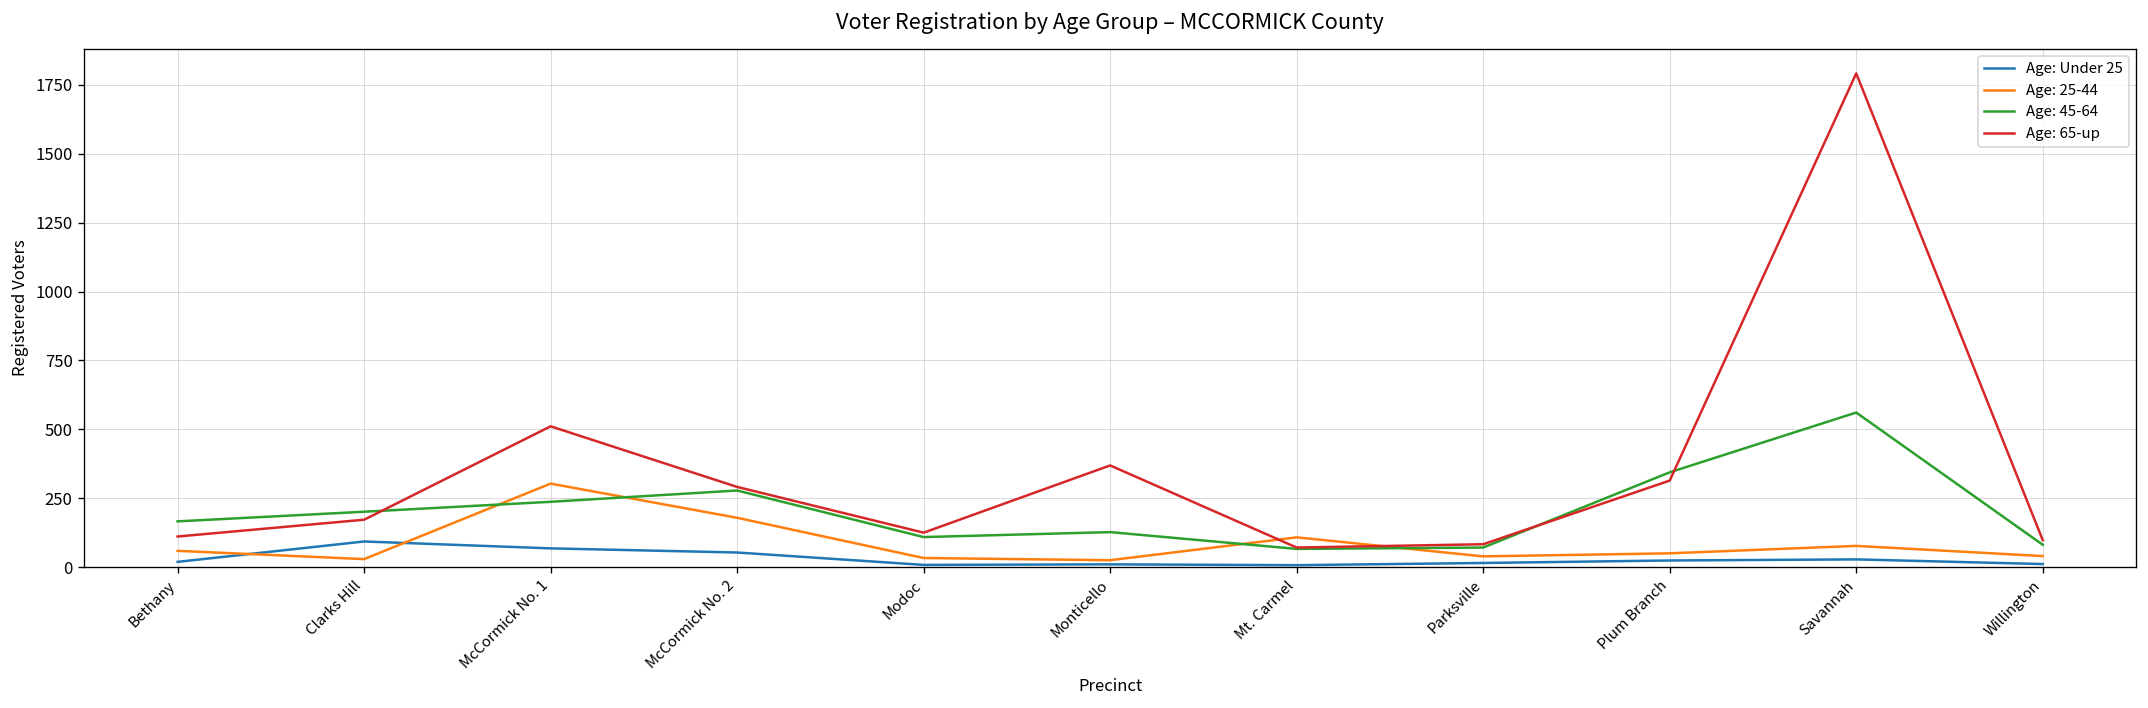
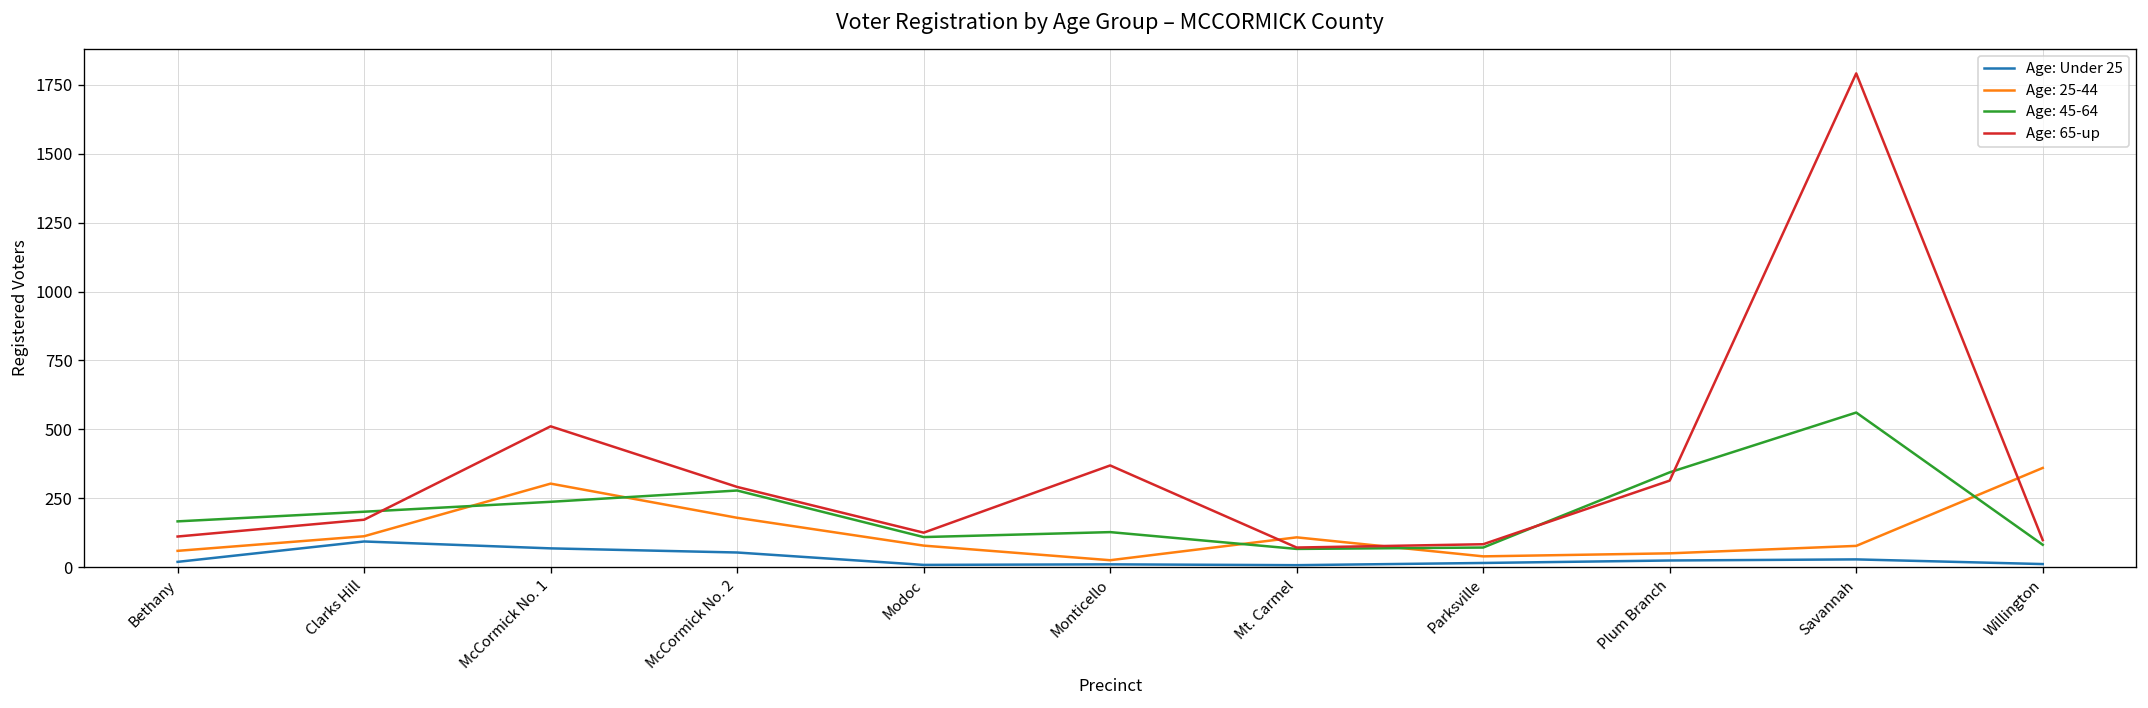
  {
    "Age: Under 25": {
      "Bethany": 20,
      "Clarks Hill": 90,
      "McCormick No. 1": 70,
      "McCormick No. 2": 50,
      "Modoc": 10,
      "Monticello": 10,
      "Mt. Carmel": 10,
      "Parksville": 20,
      "Plum Branch": 20,
      "Savannah": 30,
      "Willington": 10
    },
    "Age: 25-44": {
      "Bethany": 60,
-     "Clarks Hill": 30,
+     "Clarks Hill": 110,
      "McCormick No. 1": 300,
      "McCormick No. 2": 180,
-     "Modoc": 30,
+     "Modoc": 80,
      "Monticello": 30,
      "Mt. Carmel": 110,
      "Parksville": 40,
      "Plum Branch": 50,
      "Savannah": 80,
-     "Willington": 40
+     "Willington": 360
    },
    "Age: 45-64": {
      "Bethany": 170,
      "Clarks Hill": 200,
      "McCormick No. 1": 240,
      "McCormick No. 2": 280,
      "Modoc": 110,
      "Monticello": 130,
      "Parksville": 70,
      "Plum Branch": 340,
      "Savannah": 560,
      "Willington": 80
    },
    "Age: 65-up": {
      "Bethany": 110,
      "Clarks Hill": 170,
      "McCormick No. 1": 510,
      "McCormick No. 2": 290,
      "Modoc": 130,
      "Monticello": 370,
      "Parksville": 80,
      "Plum Branch": 310,
      "Savannah": 1790,
      "Willington": 100
    }
  }
